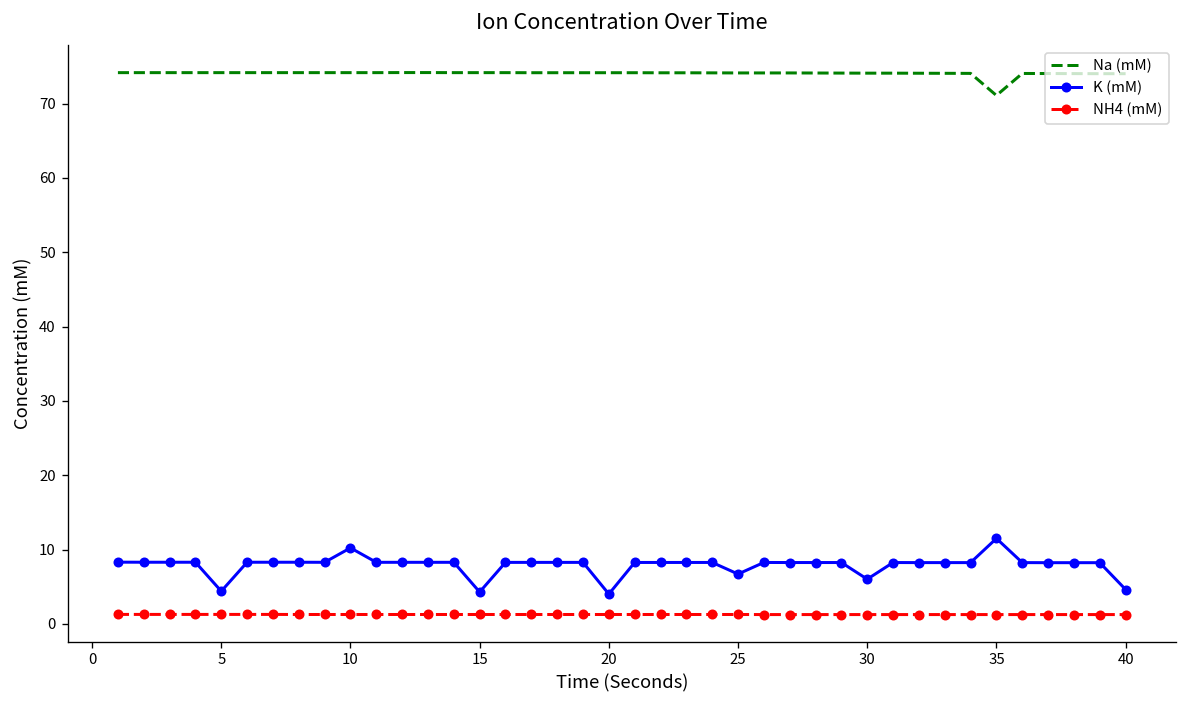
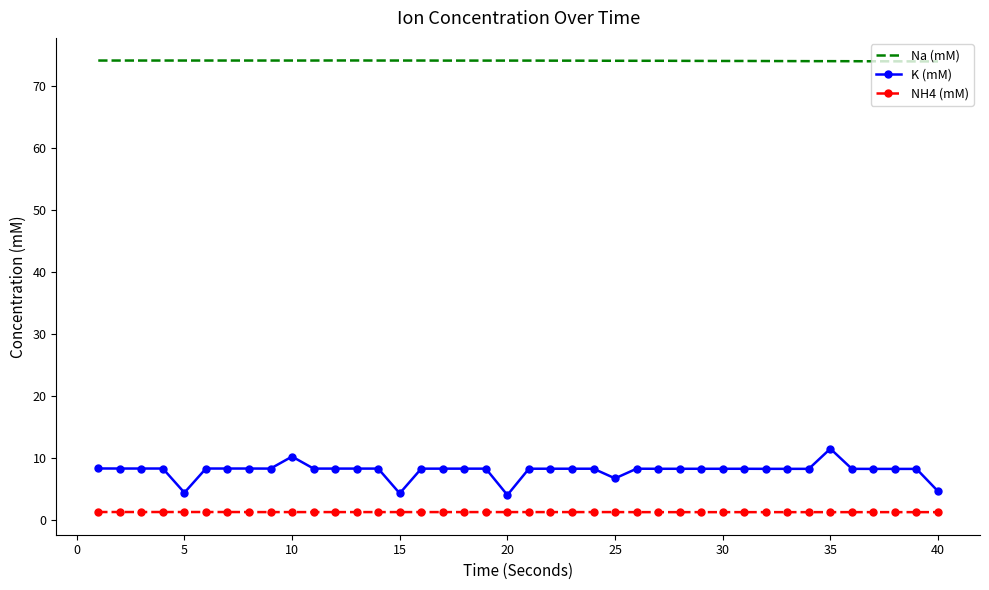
  {
    "Na (mM)": {
      "5": 74,
      "10": 74,
      "15": 74,
      "20": 74,
      "25": 74,
      "30": 74,
-     "35": 71
+     "35": 74
    },
    "K (mM)": {
      "5": 4,
      "10": 10,
      "15": 4,
      "20": 4,
      "25": 7,
-     "30": 6,
+     "30": 8,
      "35": 12,
      "40": 5
    },
    "NH4 (mM)": {
      "5": 1,
      "10": 1,
      "15": 1,
      "20": 1,
      "25": 1,
      "30": 1,
      "35": 1,
      "40": 1
    }
  }
